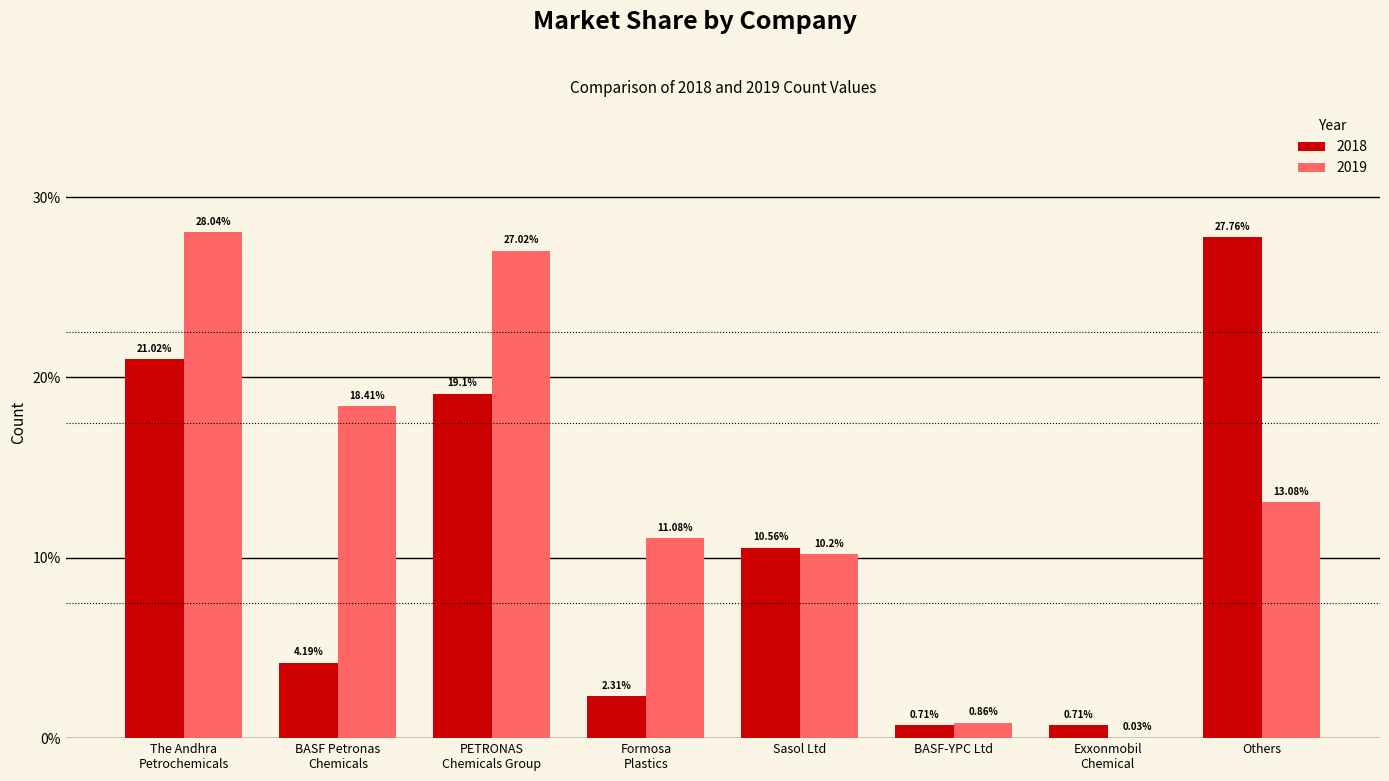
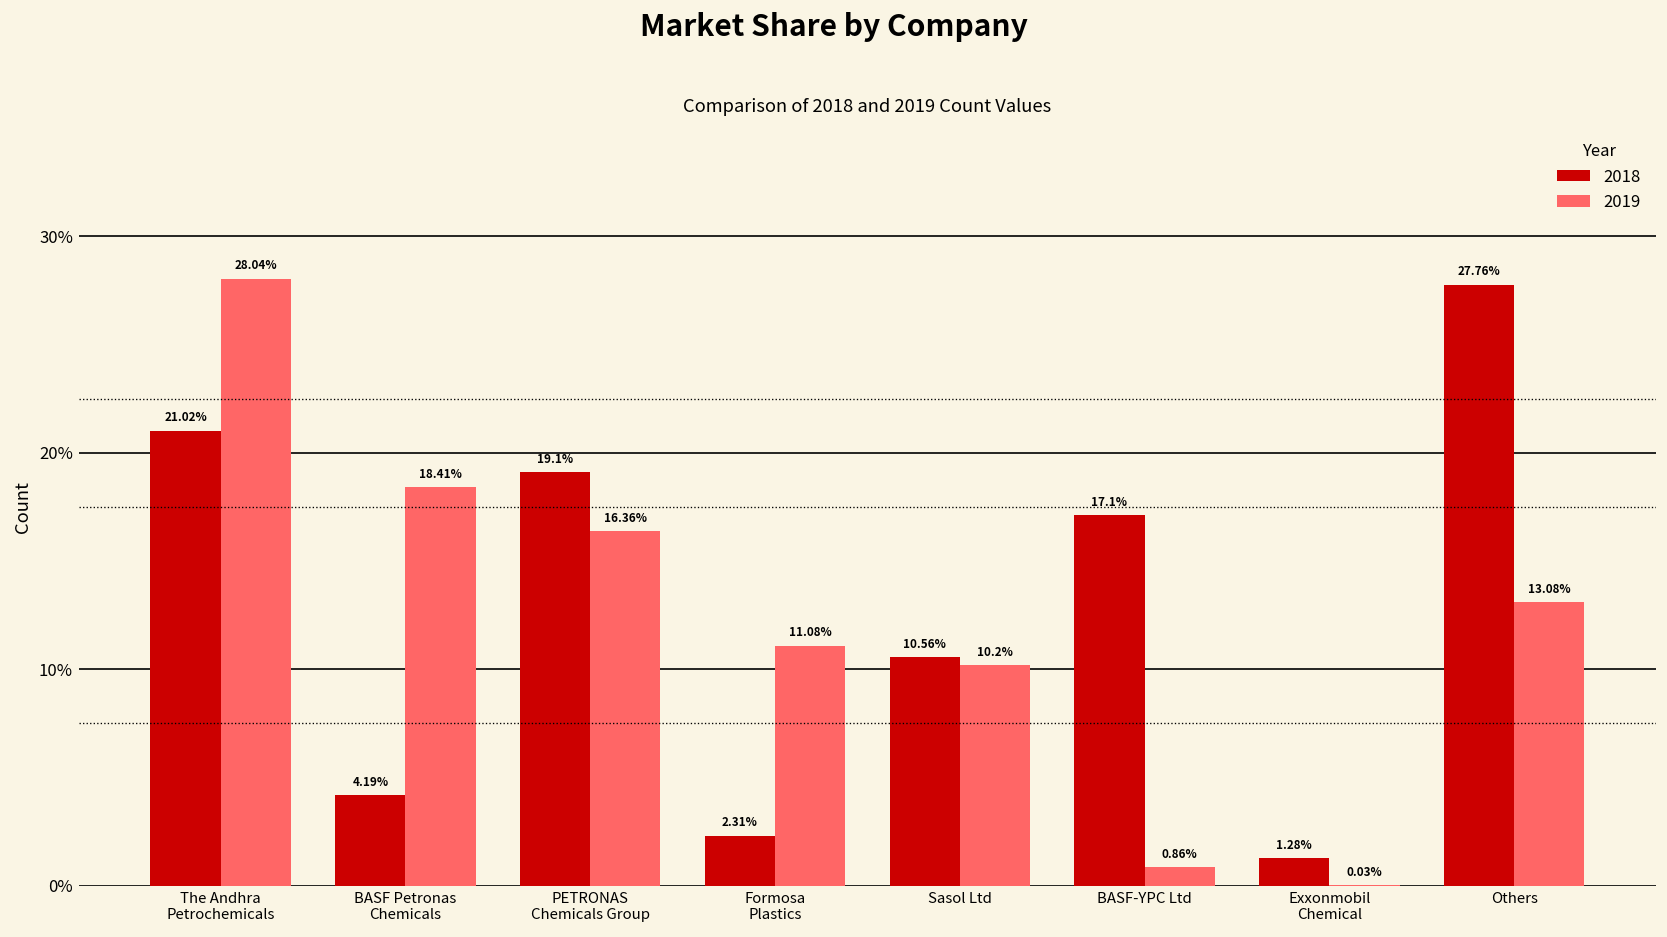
  {
    "2018": {
      "The Andhra Petrochemicals": "21.02%",
      "BASF Petronas Chemicals": "4.19%",
      "PETRONAS Chemicals Group": "19.1%",
      "Formosa Plastics": "2.31%",
      "Sasol Ltd": "10.56%",
-     "BASF-YPC Ltd": "0.71%",
-     "Exxonmobil Chemical": "0.71%",
+     "BASF-YPC Ltd": "17.1%",
+     "Exxonmobil Chemical": "1.28%",
      "Others": "27.76%"
    },
    "2019": {
      "The Andhra Petrochemicals": "28.04%",
      "BASF Petronas Chemicals": "18.41%",
-     "PETRONAS Chemicals Group": "27.02%",
+     "PETRONAS Chemicals Group": "16.36%",
      "Formosa Plastics": "11.08%",
      "Sasol Ltd": "10.2%",
      "BASF-YPC Ltd": "0.86%",
      "Exxonmobil Chemical": "0.03%",
      "Others": "13.08%"
    }
  }
